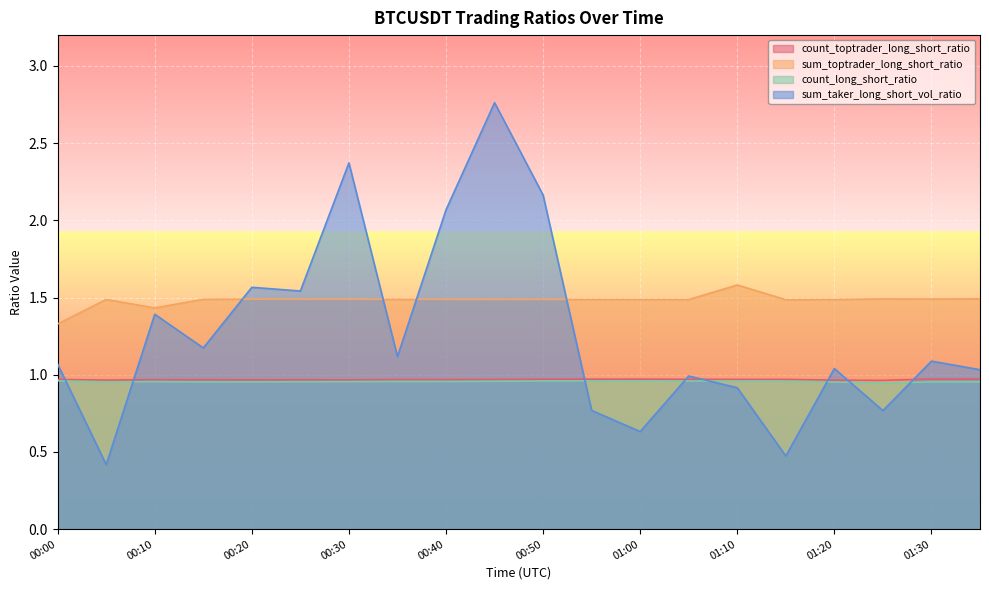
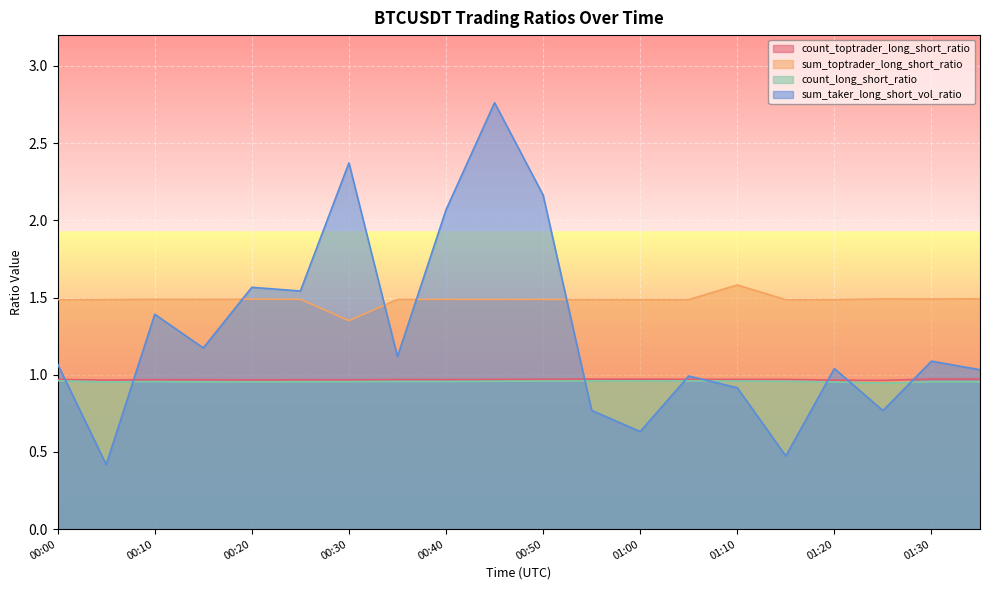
  {
    "count_toptrader_long_short_ratio": {
      "01:30": 0.97
    },
    "sum_toptrader_long_short_ratio": {
-     "00:00": 1.33,
-     "00:10": 1.43,
+     "00:00": 1.49,
+     "00:10": 1.49,
      "00:20": 1.49,
-     "00:30": 1.49,
+     "00:30": 1.35,
      "00:40": 1.49,
      "00:50": 1.49,
      "01:00": 1.49,
      "01:10": 1.58,
      "01:20": 1.49,
      "01:30": 1.49
    },
    "count_long_short_ratio": {
      "01:30": 0.95
    },
    "sum_taker_long_short_vol_ratio": {
      "00:00": 1.07,
      "00:10": 1.39,
      "00:20": 1.57,
      "00:30": 2.37,
      "00:40": 2.07,
      "00:50": 2.16,
      "01:00": 0.63,
      "01:10": 0.92,
      "01:20": 1.04,
      "01:30": 1.09
    }
  }
